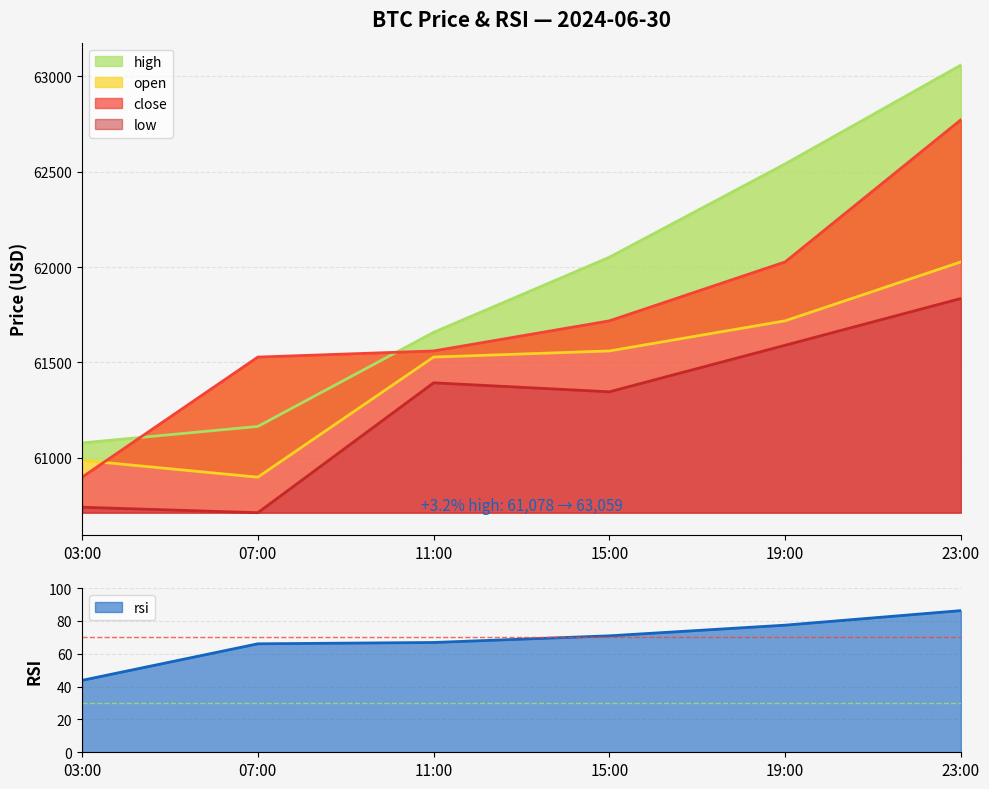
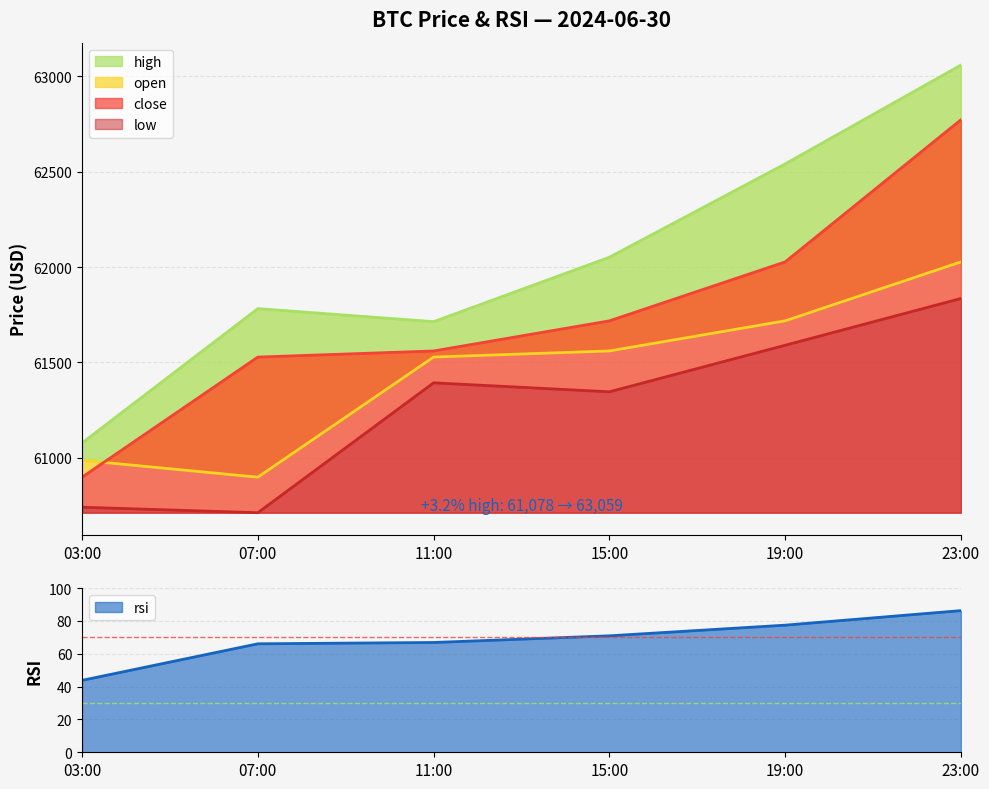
  {
    "BTC Price & RSI — 2024-06-30": {
      "high": {
        "03:00": 61080,
-       "07:00": 61160,
-       "11:00": 61660,
+       "07:00": 61780,
+       "11:00": 61710,
        "15:00": 62050,
        "19:00": 62540,
        "23:00": 63060
      }
    }
  }
